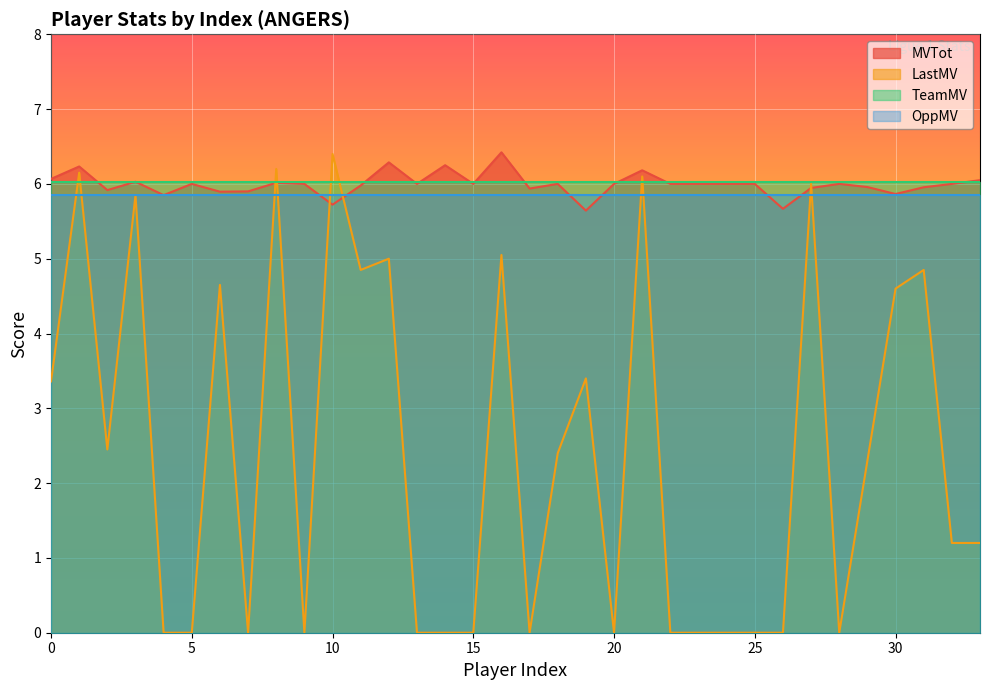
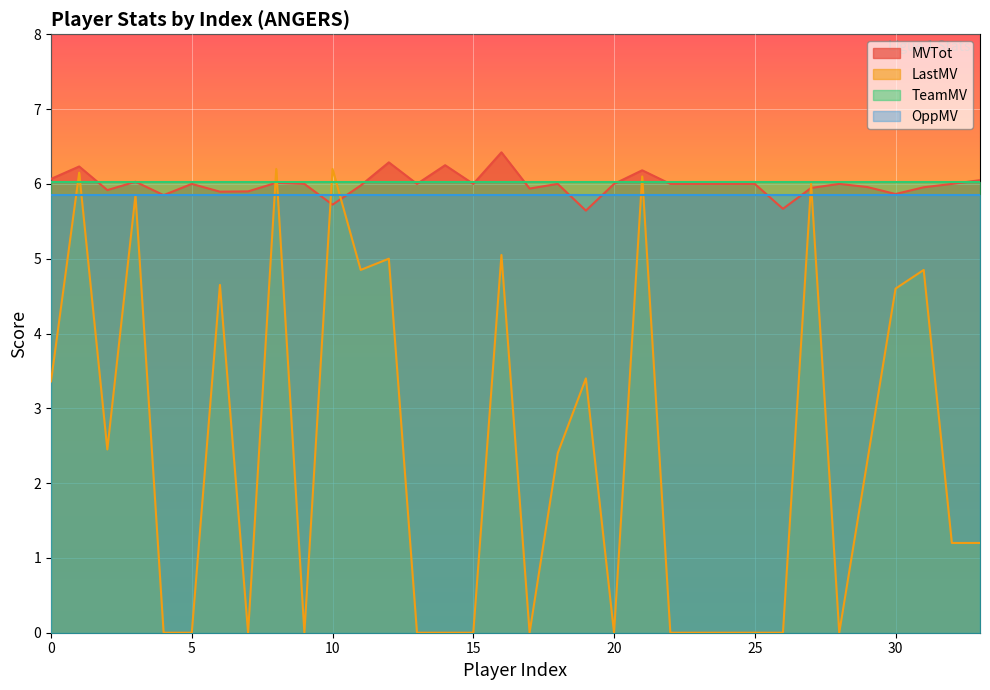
  {
    "MVTot": {
      "0": 6.1,
      "10": 5.7
    },
    "LastMV": {
      "0": 3.4,
      "5": 0.0,
-     "10": 6.4,
+     "10": 6.2,
      "15": 0.0,
      "20": 0.0,
      "25": 0.0,
      "30": 4.6
    },
    "TeamMV": {
      "0": 6.0,
      "10": 6.0,
      "30": 6.0
    },
    "OppMV": {
      "0": 5.9,
      "5": 5.9,
      "10": 5.9,
      "15": 5.9,
      "20": 5.9,
      "25": 5.9
    }
  }
